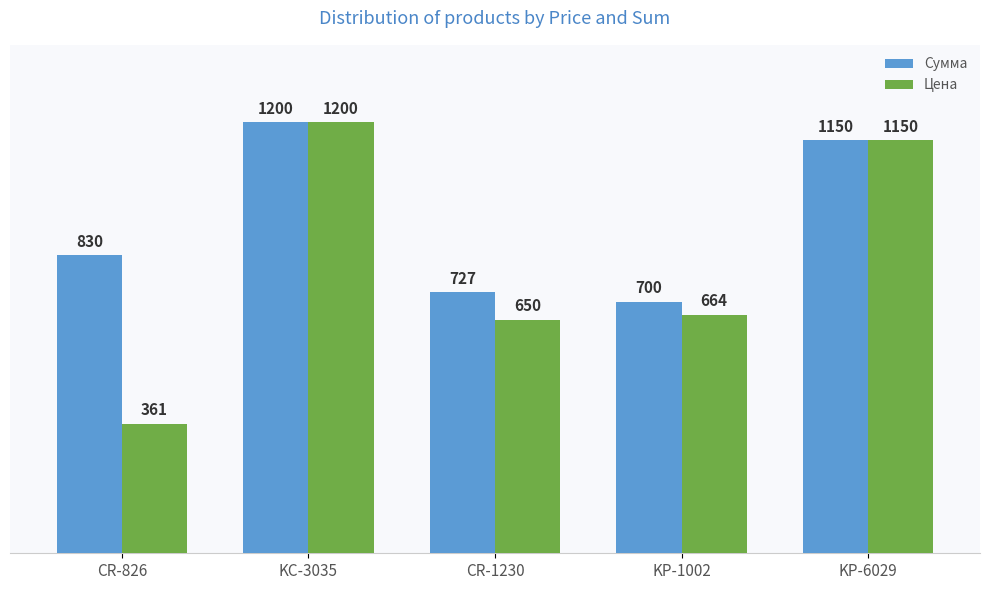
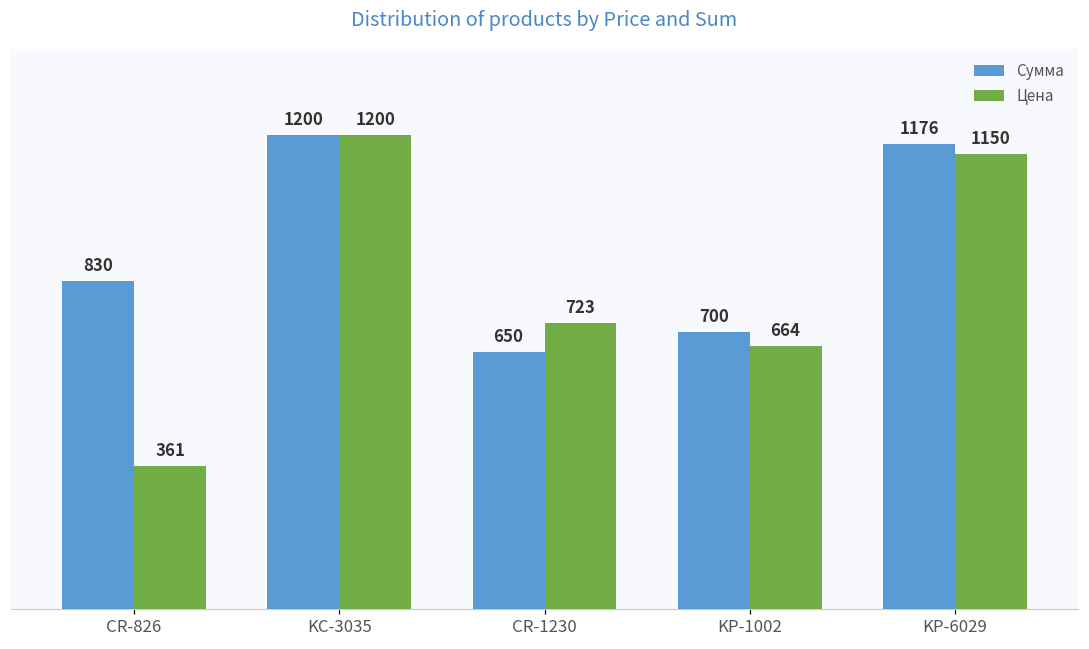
  {
    "Сумма": {
      "CR-826": 830,
      "KC-3035": 1200,
-     "CR-1230": 727,
+     "CR-1230": 650,
      "KP-1002": 700,
-     "KP-6029": 1150
+     "KP-6029": 1176
    },
    "Цена": {
      "CR-826": 361,
      "KC-3035": 1200,
-     "CR-1230": 650,
+     "CR-1230": 723,
      "KP-1002": 664,
      "KP-6029": 1150
    }
  }
